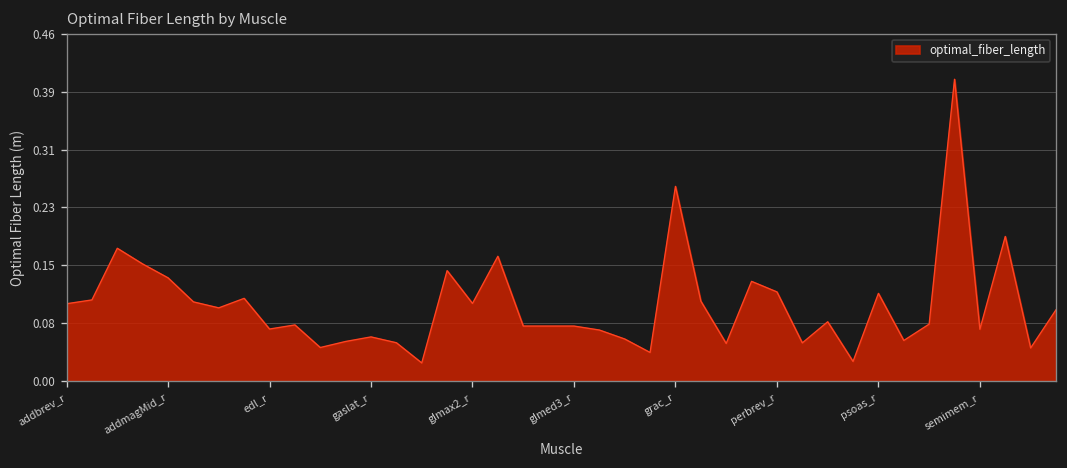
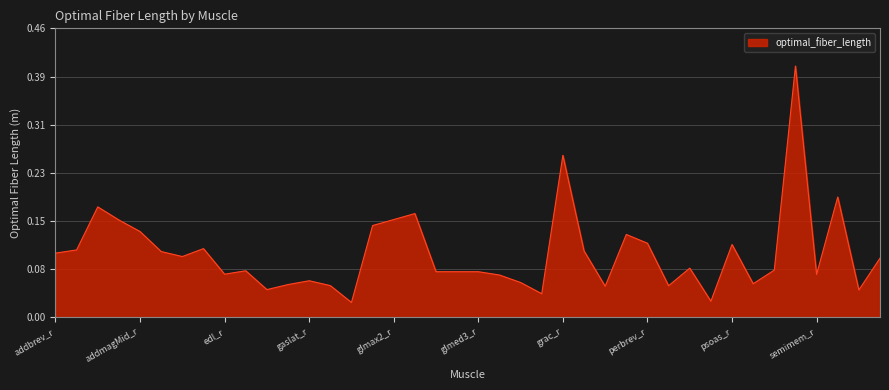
  {
    "addbrev_r": 0.10,
    "addmagMid_r": 0.14,
    "edl_r": 0.07,
    "gaslat_r": 0.06,
-   "glmax2_r": 0.10,
+   "glmax2_r": 0.16,
    "glmed3_r": 0.07,
    "grac_r": 0.26,
    "perbrev_r": 0.12,
    "psoas_r": 0.12,
    "semimem_r": 0.07
  }
